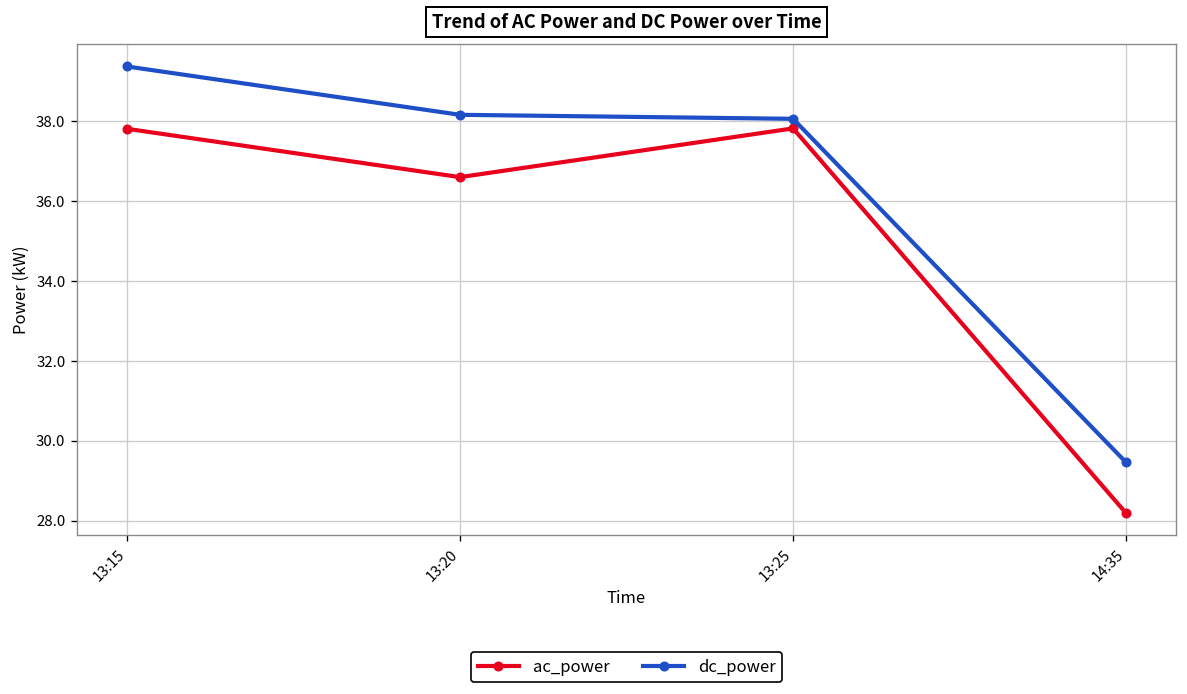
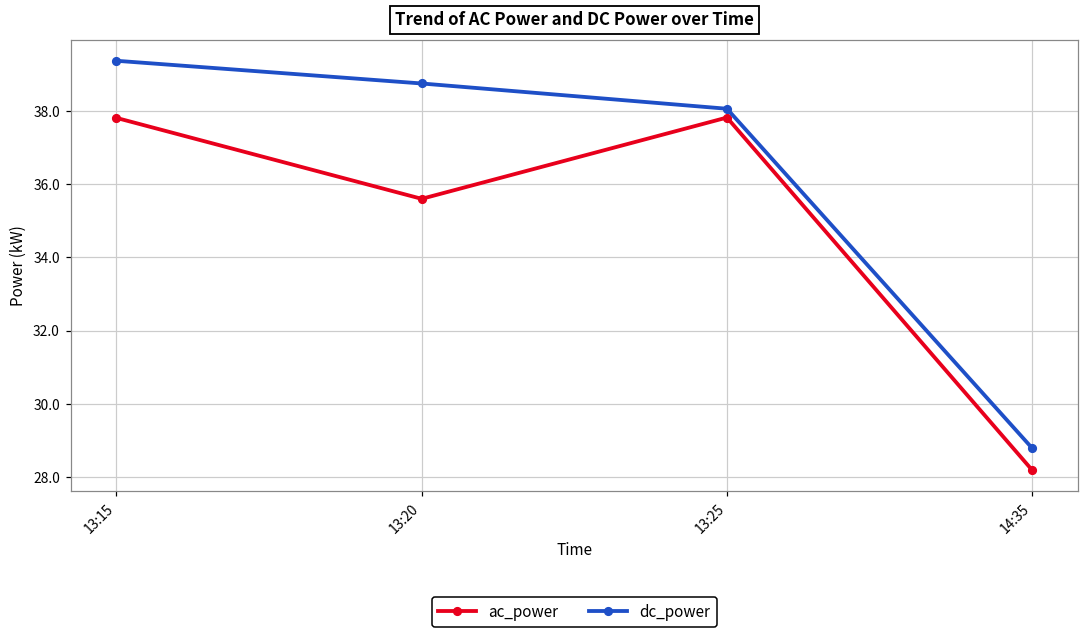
  {
    "ac_power": {
      "13:15": 37.8,
-     "13:20": 36.6,
+     "13:20": 35.6,
      "13:25": 37.8,
      "14:35": 28.2
    },
    "dc_power": {
      "13:15": 39.4,
-     "13:20": 38.2,
+     "13:20": 38.8,
      "13:25": 38.1,
-     "14:35": 29.5
+     "14:35": 28.8
    }
  }
